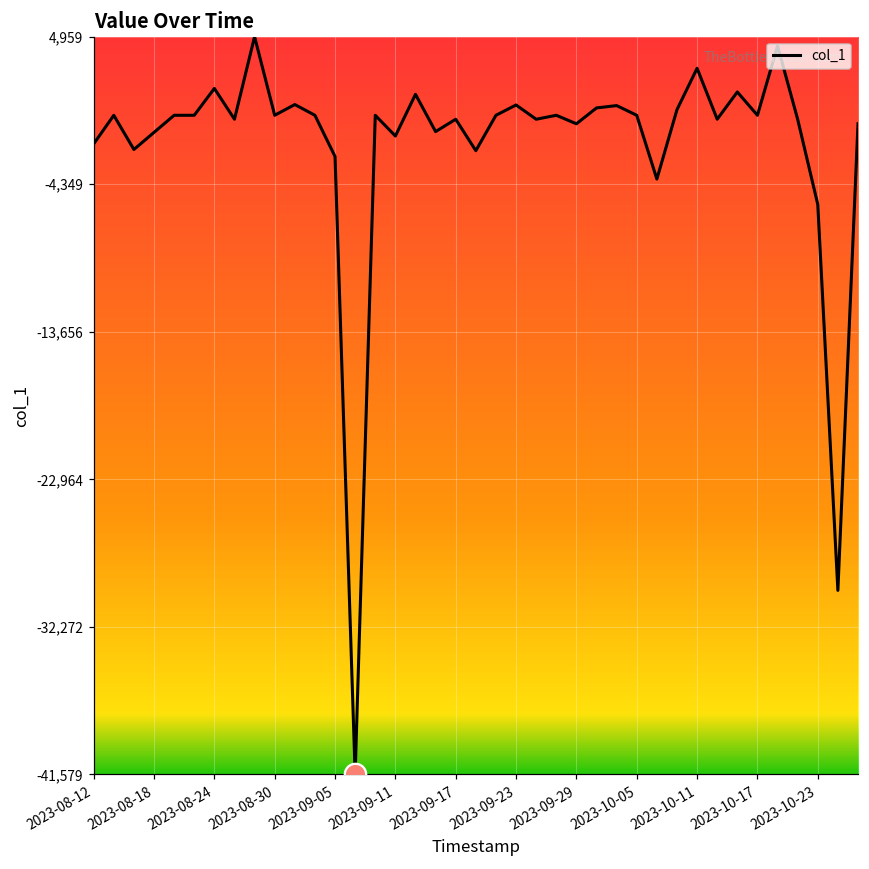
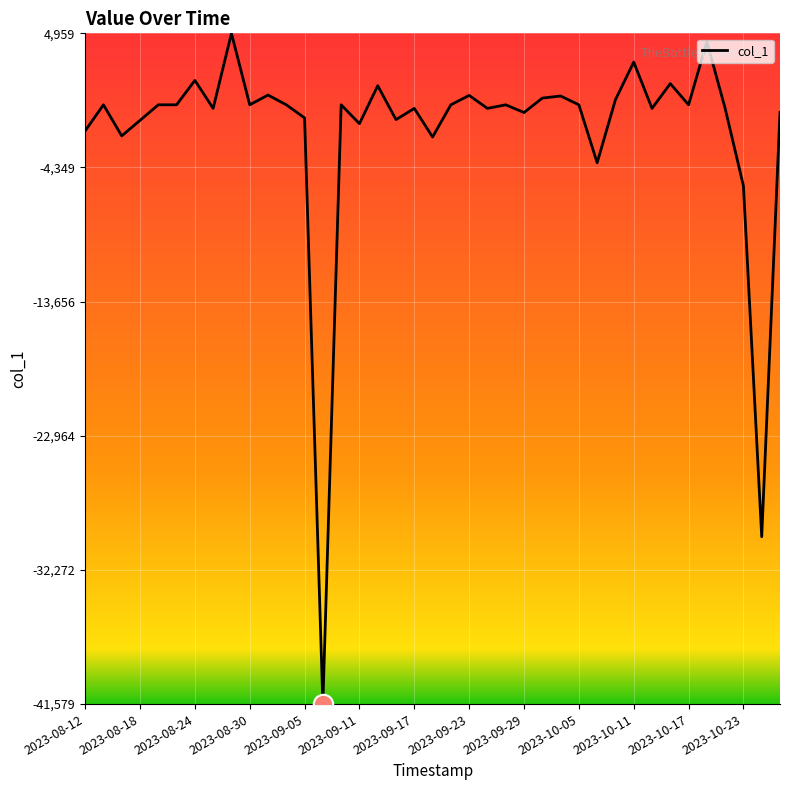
  {
    "col_1": {
      "2023-08-12": "-1,800",
      "2023-08-18": "-1,100",
      "2023-08-24": "1,700",
      "2023-08-30": "0",
-     "2023-09-05": "-2,600",
+     "2023-09-05": "-900",
      "2023-09-11": "-1,300",
      "2023-09-17": "-200",
      "2023-09-23": "700",
      "2023-09-29": "-500",
      "2023-10-05": "0",
      "2023-10-11": "3,000",
      "2023-10-17": "0",
      "2023-10-23": "-5,600"
    }
  }
